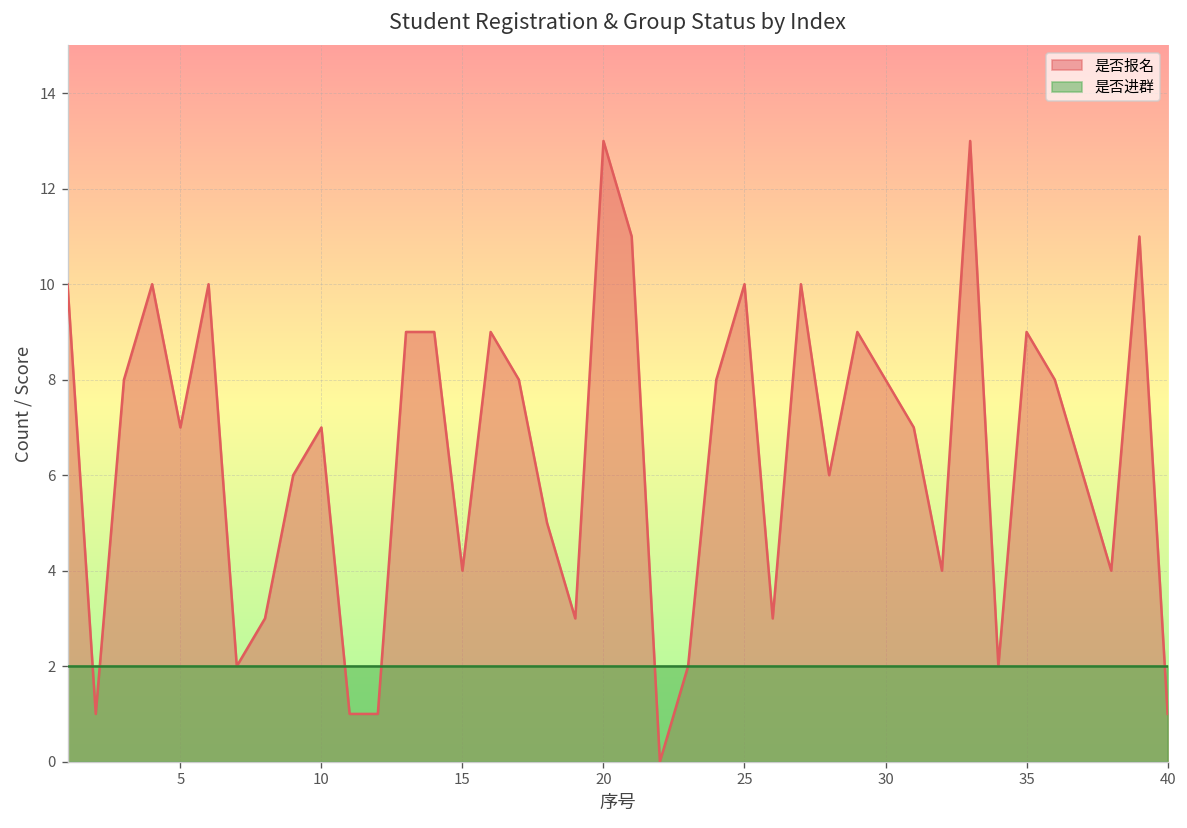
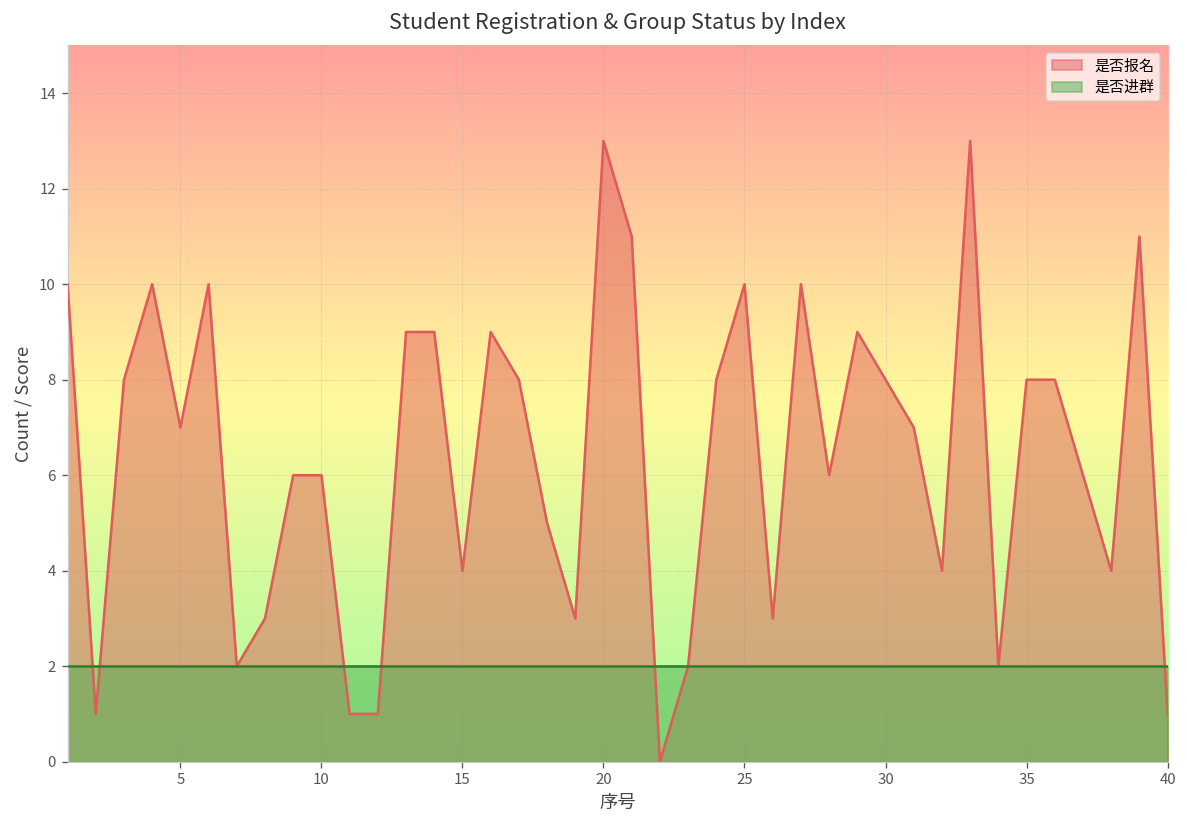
  {
    "是否报名": {
      "5": 7,
-     "10": 7,
+     "10": 6,
      "15": 4,
      "20": 13,
      "25": 10,
      "30": 8,
-     "35": 9,
+     "35": 8,
      "40": 1
    },
    "是否进群": {
      "5": 2,
      "10": 2,
      "15": 2,
      "20": 2,
      "25": 2,
      "30": 2,
      "35": 2,
      "40": 2
    }
  }
